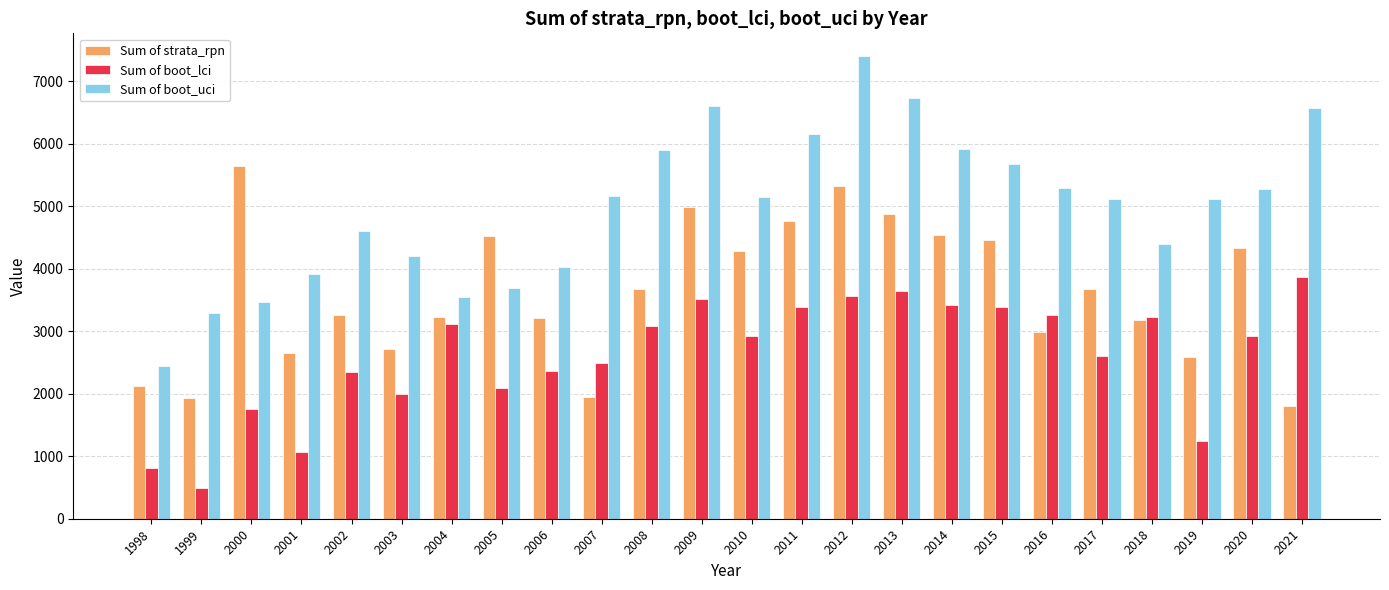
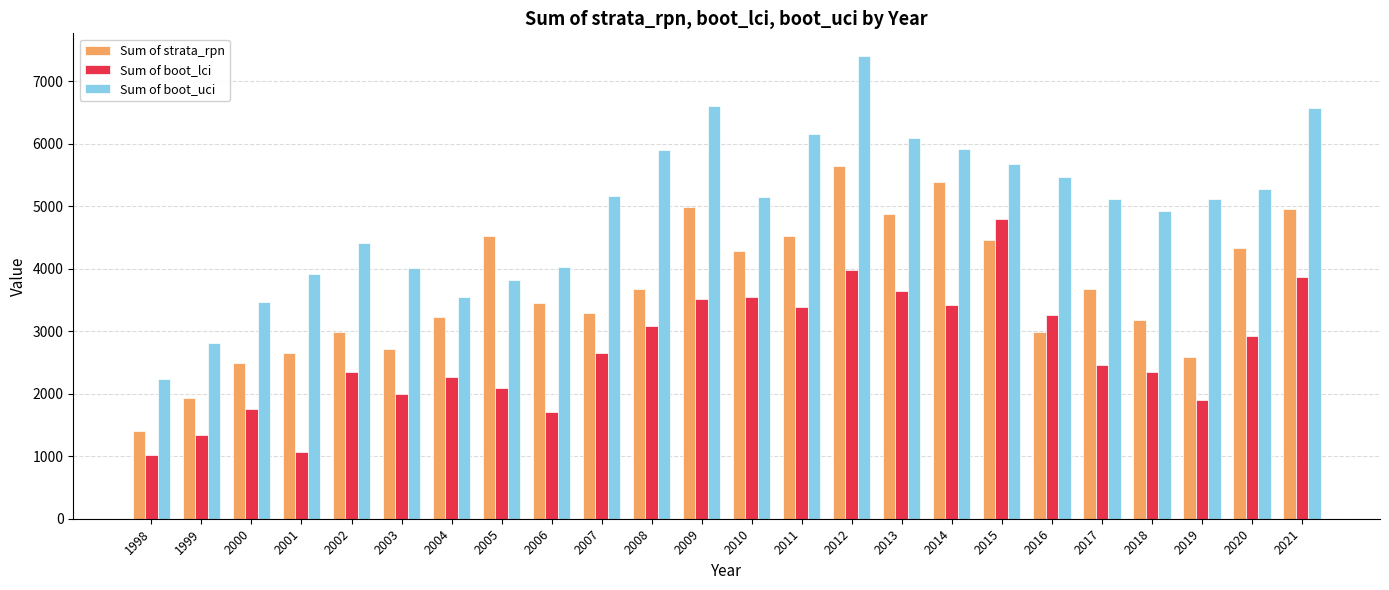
  {
    "Sum of strata_rpn": {
-     "1998": 2100,
+     "1998": 1400,
      "1999": 1900,
-     "2000": 5600,
+     "2000": 2500,
      "2001": 2700,
-     "2002": 3300,
+     "2002": 3000,
      "2003": 2700,
      "2004": 3200,
      "2005": 4500,
-     "2006": 3200,
-     "2007": 1900,
+     "2006": 3500,
+     "2007": 3300,
      "2008": 3700,
      "2009": 5000,
      "2010": 4300,
-     "2011": 4800,
-     "2012": 5300,
+     "2011": 4500,
+     "2012": 5600,
      "2013": 4900,
-     "2014": 4500,
+     "2014": 5400,
      "2015": 4500,
      "2016": 3000,
      "2017": 3700,
      "2018": 3200,
      "2019": 2600,
      "2020": 4300,
-     "2021": 1800
+     "2021": 5000
    },
    "Sum of boot_lci": {
-     "1998": 800,
-     "1999": 500,
+     "1998": 1000,
+     "1999": 1300,
      "2000": 1800,
      "2001": 1100,
      "2002": 2400,
      "2003": 2000,
-     "2004": 3100,
+     "2004": 2300,
      "2005": 2100,
-     "2006": 2400,
-     "2007": 2500,
+     "2006": 1700,
+     "2007": 2700,
      "2008": 3100,
      "2009": 3500,
-     "2010": 2900,
+     "2010": 3500,
      "2011": 3400,
-     "2012": 3600,
+     "2012": 4000,
      "2013": 3600,
      "2014": 3400,
-     "2015": 3400,
+     "2015": 4800,
      "2016": 3300,
-     "2017": 2600,
-     "2018": 3200,
-     "2019": 1200,
+     "2017": 2500,
+     "2018": 2300,
+     "2019": 1900,
      "2020": 2900,
      "2021": 3900
    },
    "Sum of boot_uci": {
-     "1998": 2400,
-     "1999": 3300,
+     "1998": 2200,
+     "1999": 2800,
      "2000": 3500,
      "2001": 3900,
-     "2002": 4600,
-     "2003": 4200,
+     "2002": 4400,
+     "2003": 4000,
      "2004": 3600,
-     "2005": 3700,
+     "2005": 3800,
      "2006": 4000,
      "2007": 5200,
      "2008": 5900,
      "2009": 6600,
      "2010": 5100,
      "2011": 6200,
      "2012": 7400,
-     "2013": 6700,
+     "2013": 6100,
      "2014": 5900,
      "2015": 5700,
-     "2016": 5300,
+     "2016": 5500,
      "2017": 5100,
-     "2018": 4400,
+     "2018": 4900,
      "2019": 5100,
      "2020": 5300,
      "2021": 6600
    }
  }
